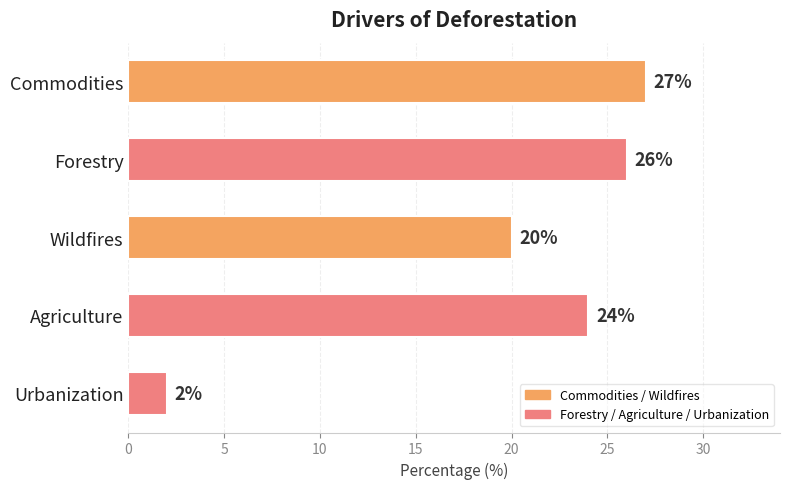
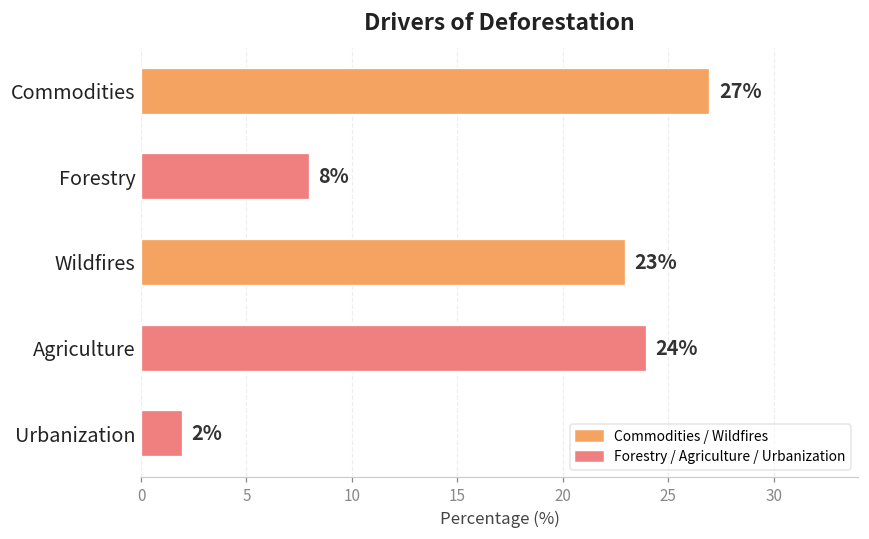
  {
    "Commodities": "27%",
-   "Forestry": "26%",
-   "Wildfires": "20%",
+   "Forestry": "8%",
+   "Wildfires": "23%",
    "Agriculture": "24%",
    "Urbanization": "2%"
  }
